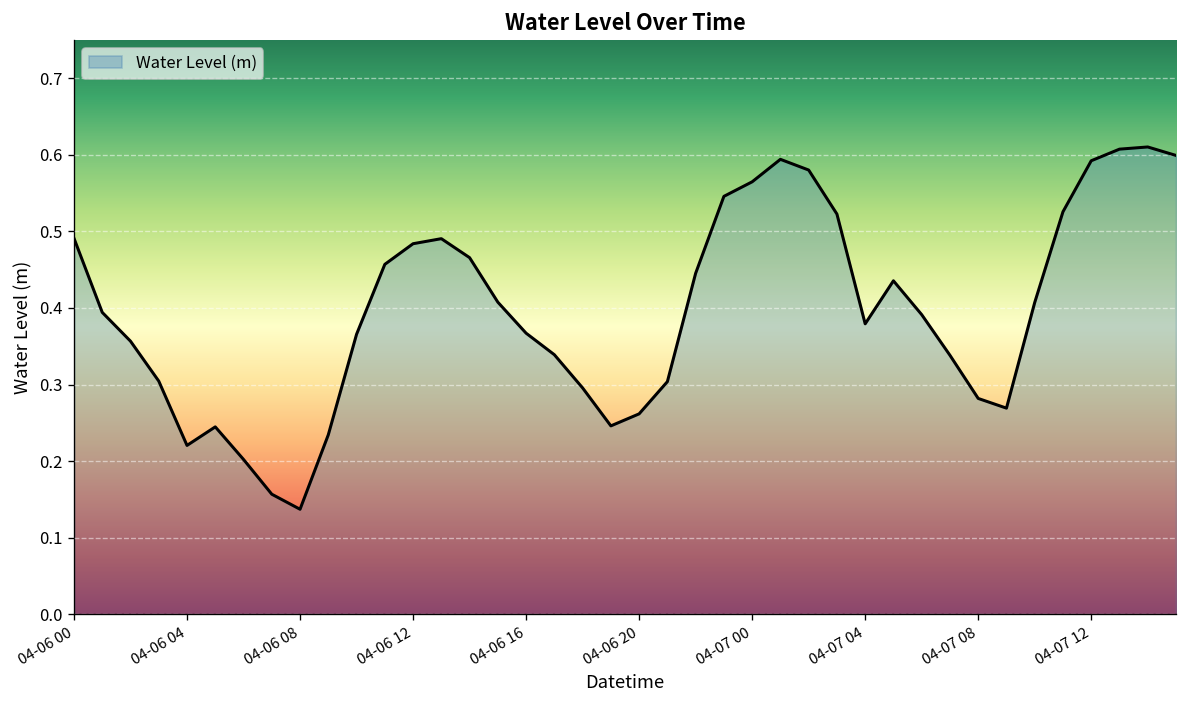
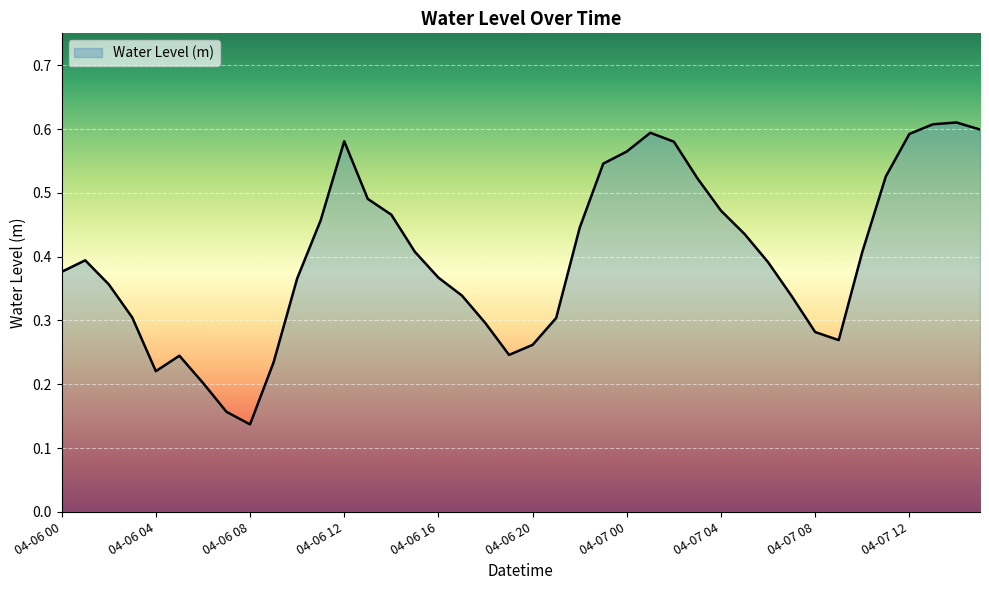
  {
-   "04-06 00": 0.49,
+   "04-06 00": 0.38,
    "04-06 04": 0.22,
    "04-06 08": 0.14,
-   "04-06 12": 0.48,
+   "04-06 12": 0.58,
    "04-06 16": 0.37,
    "04-06 20": 0.26,
    "04-07 00": 0.56,
-   "04-07 04": 0.38,
+   "04-07 04": 0.47,
    "04-07 08": 0.28,
    "04-07 12": 0.59
  }
